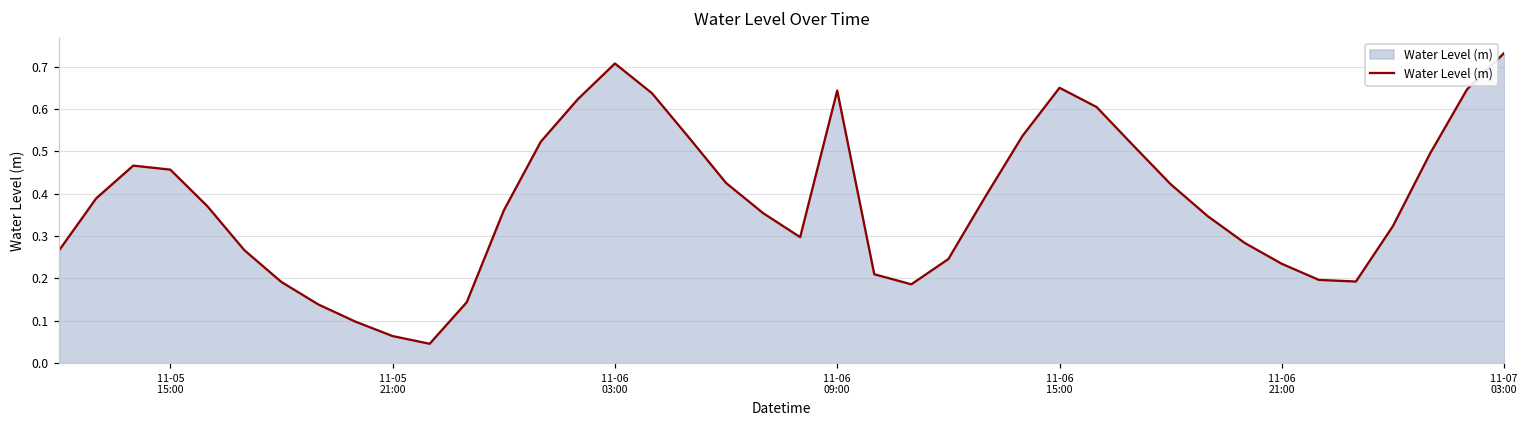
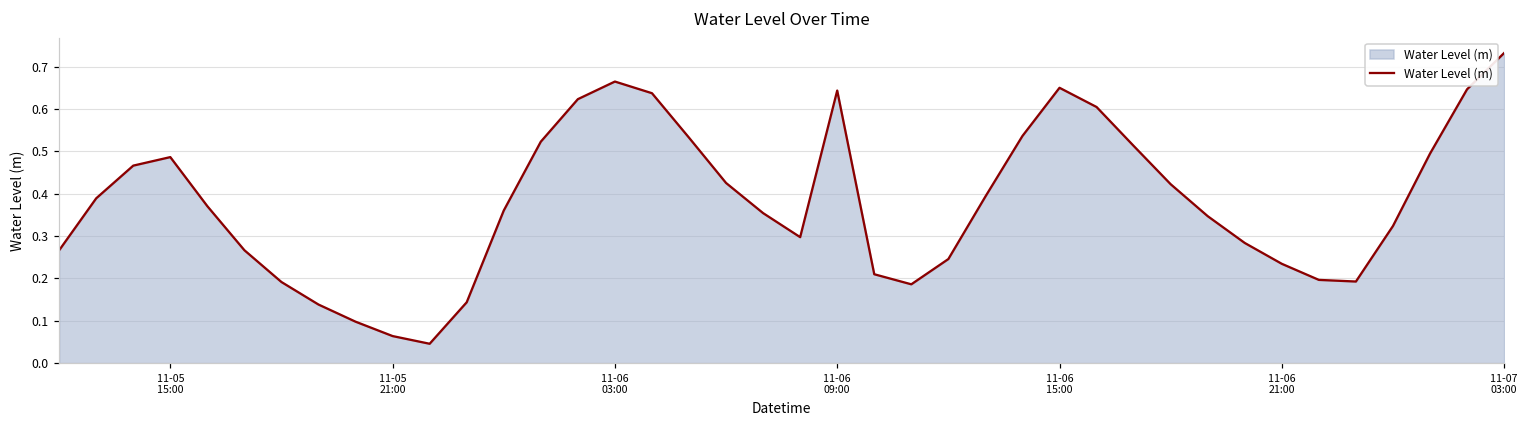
  {
-   "11-05 15:00": 0.46,
+   "11-05 15:00": 0.49,
    "11-05 21:00": 0.06,
-   "11-06 03:00": 0.71,
+   "11-06 03:00": 0.66,
    "11-06 09:00": 0.64,
    "11-06 15:00": 0.65,
    "11-06 21:00": 0.23,
    "11-07 03:00": 0.73
  }
